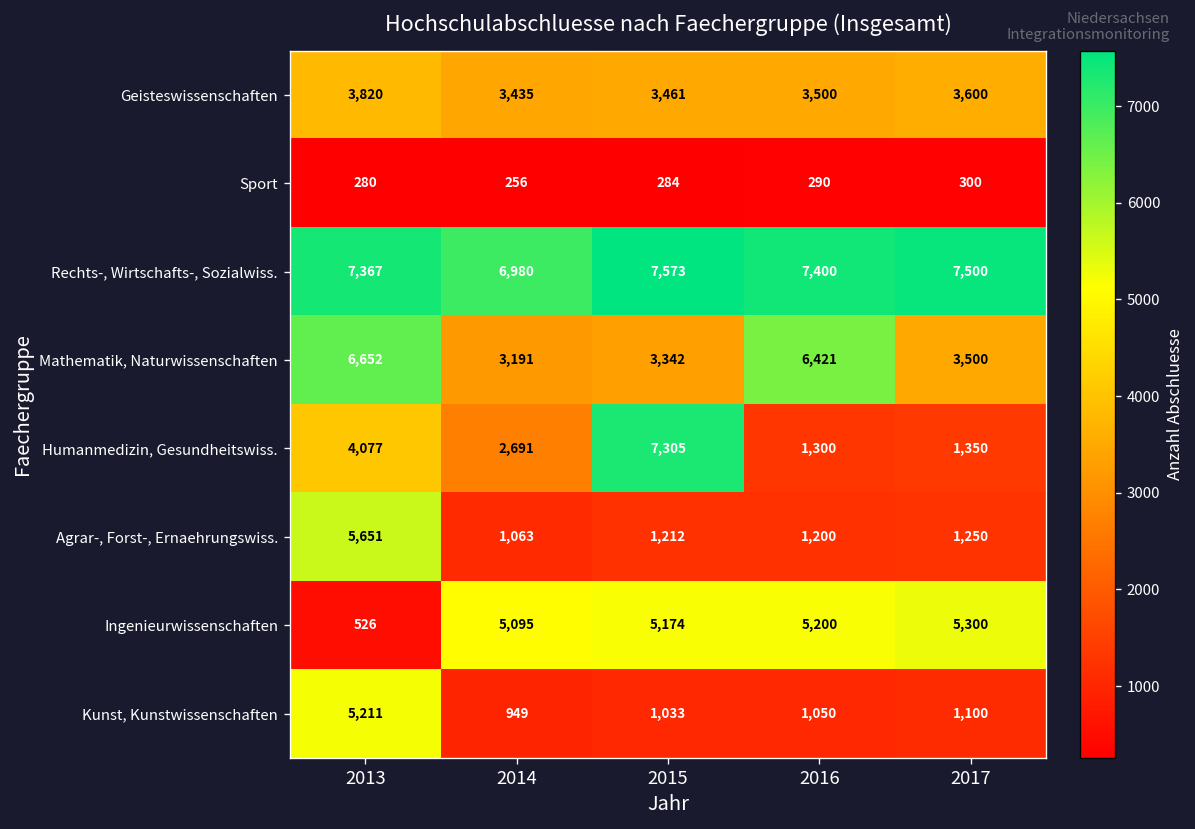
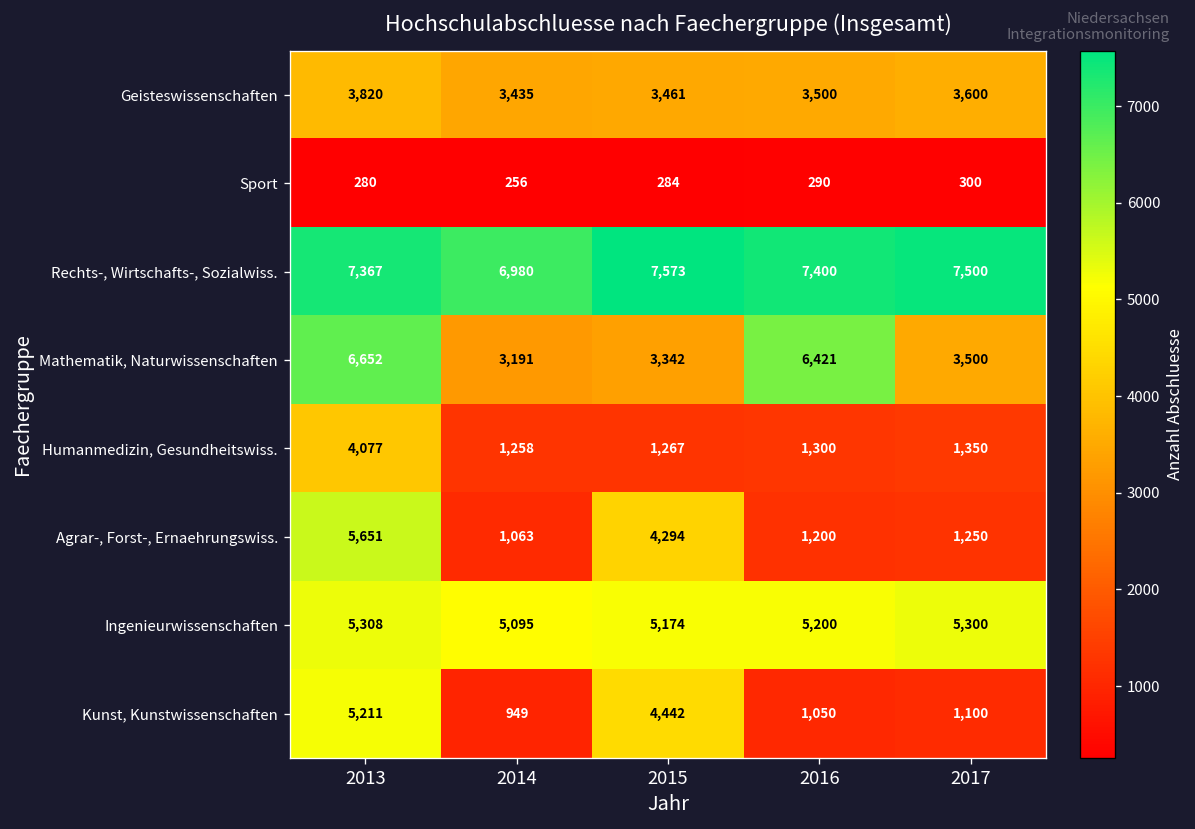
  {
    "Geisteswissenschaften": {
      "2013": "3,820",
      "2014": "3,435",
      "2015": "3,461",
      "2016": "3,500",
      "2017": "3,600"
    },
    "Sport": {
      "2013": "280",
      "2014": "256",
      "2015": "284",
      "2016": "290",
      "2017": "300"
    },
    "Rechts-, Wirtschafts-, Sozialwiss.": {
      "2013": "7,367",
      "2014": "6,980",
      "2015": "7,573",
      "2016": "7,400",
      "2017": "7,500"
    },
    "Mathematik, Naturwissenschaften": {
      "2013": "6,652",
      "2014": "3,191",
      "2015": "3,342",
      "2016": "6,421",
      "2017": "3,500"
    },
    "Humanmedizin, Gesundheitswiss.": {
      "2013": "4,077",
-     "2014": "2,691",
-     "2015": "7,305",
+     "2014": "1,258",
+     "2015": "1,267",
      "2016": "1,300",
      "2017": "1,350"
    },
    "Agrar-, Forst-, Ernaehrungswiss.": {
      "2013": "5,651",
      "2014": "1,063",
-     "2015": "1,212",
+     "2015": "4,294",
      "2016": "1,200",
      "2017": "1,250"
    },
    "Ingenieurwissenschaften": {
-     "2013": "526",
+     "2013": "5,308",
      "2014": "5,095",
      "2015": "5,174",
      "2016": "5,200",
      "2017": "5,300"
    },
    "Kunst, Kunstwissenschaften": {
      "2013": "5,211",
      "2014": "949",
-     "2015": "1,033",
+     "2015": "4,442",
      "2016": "1,050",
      "2017": "1,100"
    }
  }
